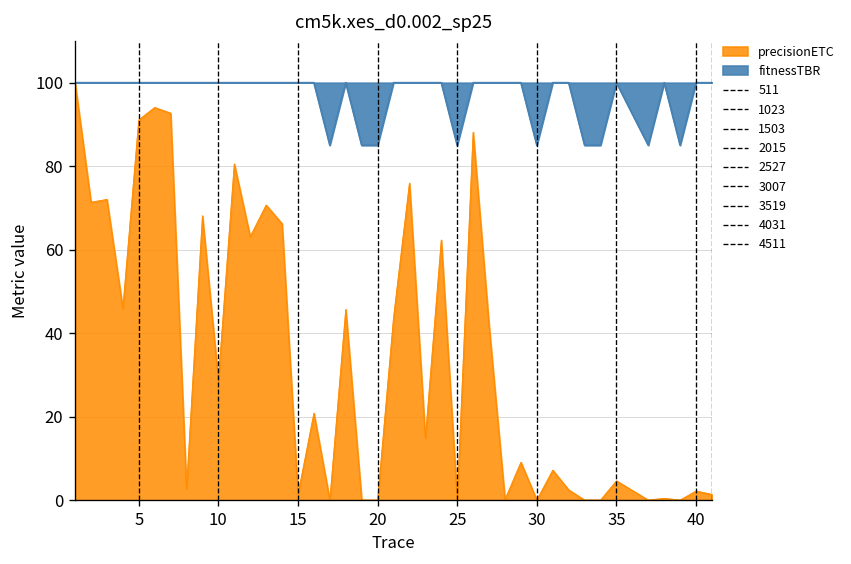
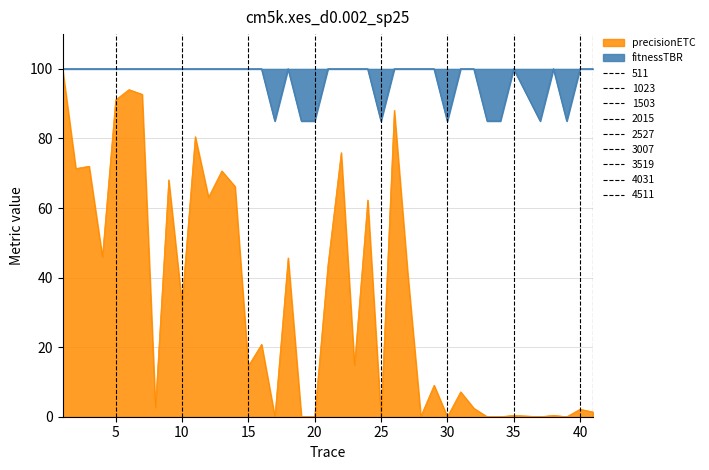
  {
    "precisionETC": {
      "5": 91,
-     "10": 29,
-     "15": 1,
+     "10": 33,
+     "15": 15,
      "20": 0,
      "25": 0,
      "30": 0,
-     "35": 5,
+     "35": 0,
      "40": 2
    }
  }
